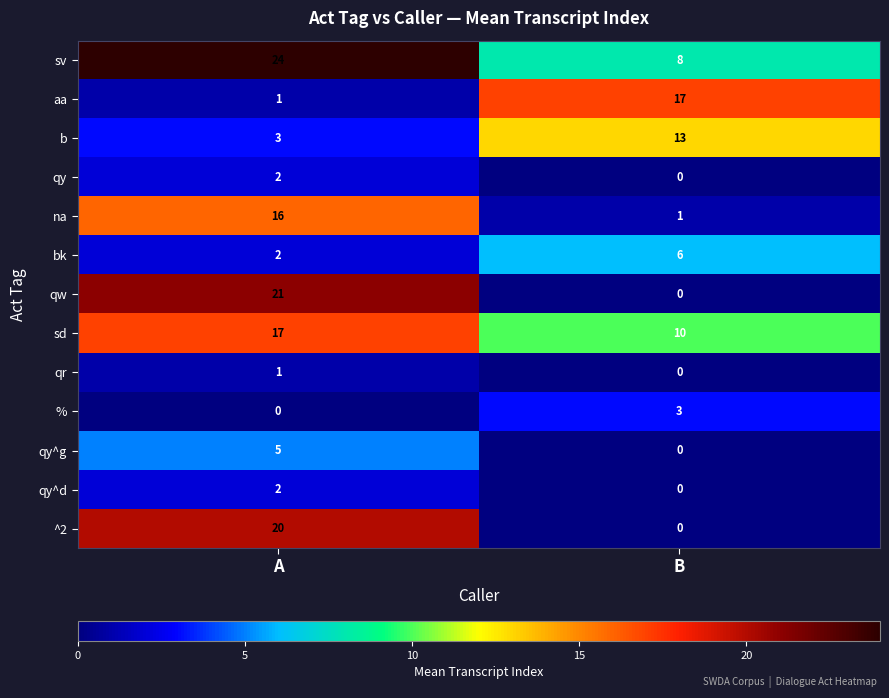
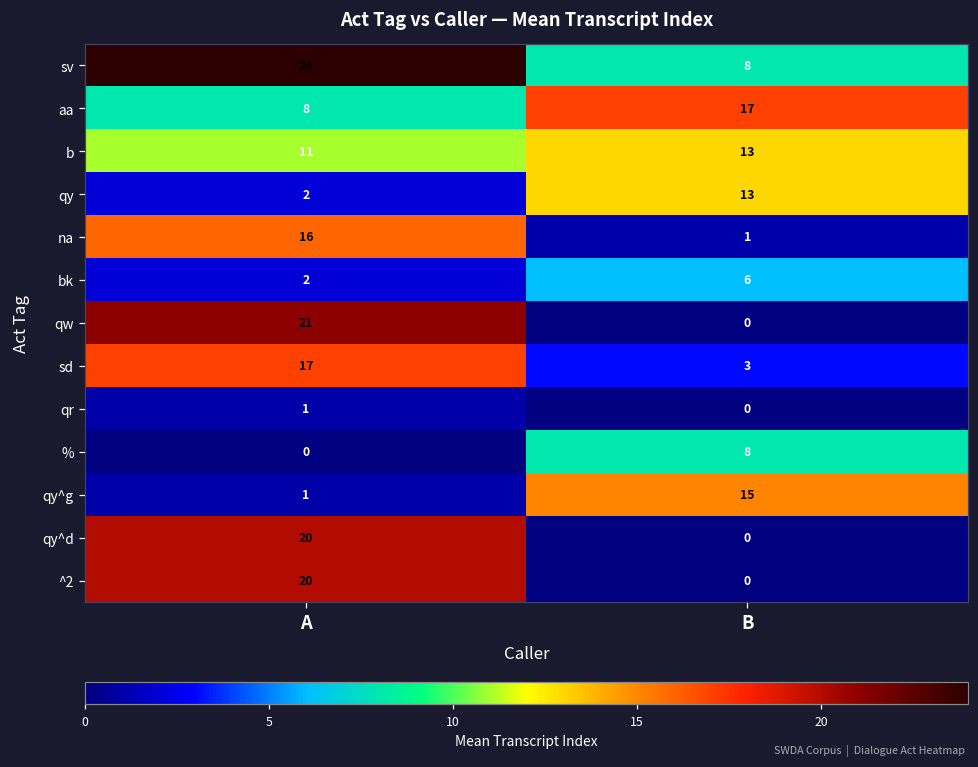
  {
    "sv": {
      "B": 8
    },
    "aa": {
-     "A": 1,
+     "A": 8,
      "B": 17
    },
    "b": {
-     "A": 3,
+     "A": 11,
      "B": 13
    },
    "qy": {
      "A": 2,
-     "B": 0
+     "B": 13
    },
    "na": {
      "A": 16,
      "B": 1
    },
    "bk": {
      "A": 2,
      "B": 6
    },
    "qw": {
      "A": 21,
      "B": 0
    },
    "sd": {
      "A": 17,
-     "B": 10
+     "B": 3
    },
    "qr": {
      "A": 1,
      "B": 0
    },
    "%": {
      "A": 0,
-     "B": 3
+     "B": 8
    },
    "qy^g": {
-     "A": 5,
-     "B": 0
+     "A": 1,
+     "B": 15
    },
    "qy^d": {
-     "A": 2,
+     "A": 20,
      "B": 0
    },
    "^2": {
      "A": 20,
      "B": 0
    }
  }
